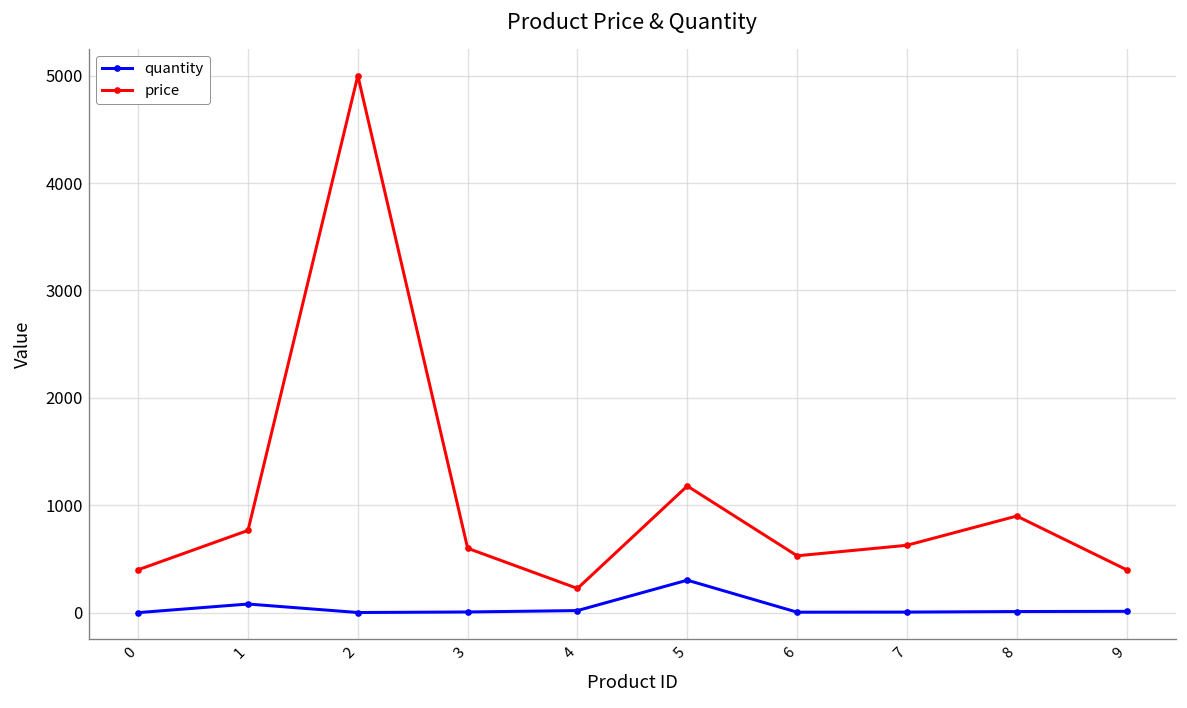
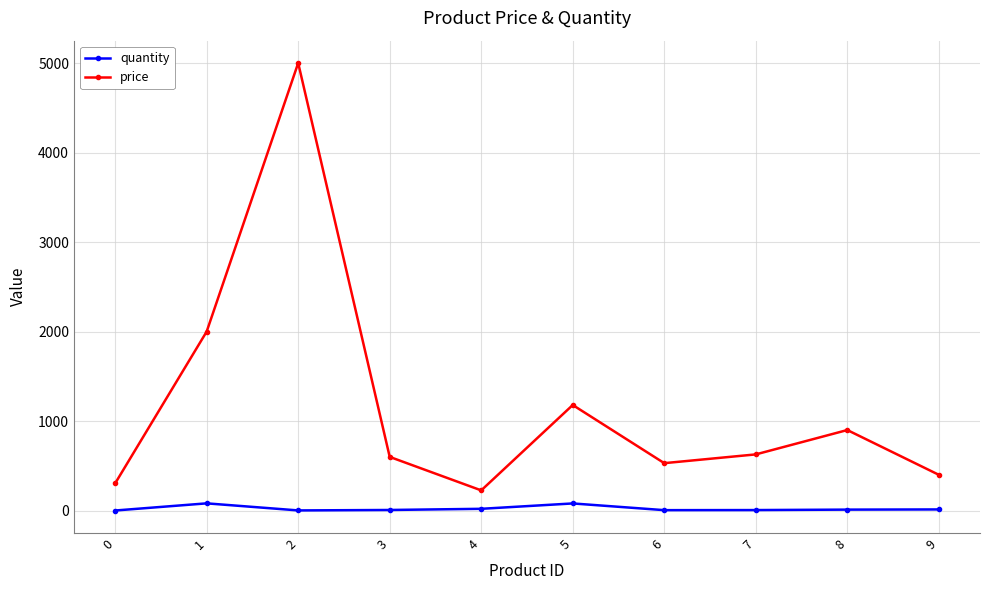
  {
    "quantity": {
      "0": 0,
      "1": 100,
      "2": 0,
      "3": 0,
      "4": 0,
-     "5": 300,
+     "5": 100,
      "6": 0,
      "7": 0,
      "8": 0,
      "9": 0
    },
    "price": {
-     "0": 400,
-     "1": 800,
+     "0": 300,
+     "1": 2000,
      "2": 5000,
      "3": 600,
      "4": 200,
      "5": 1200,
      "6": 500,
      "7": 600,
      "8": 900,
      "9": 400
    }
  }
